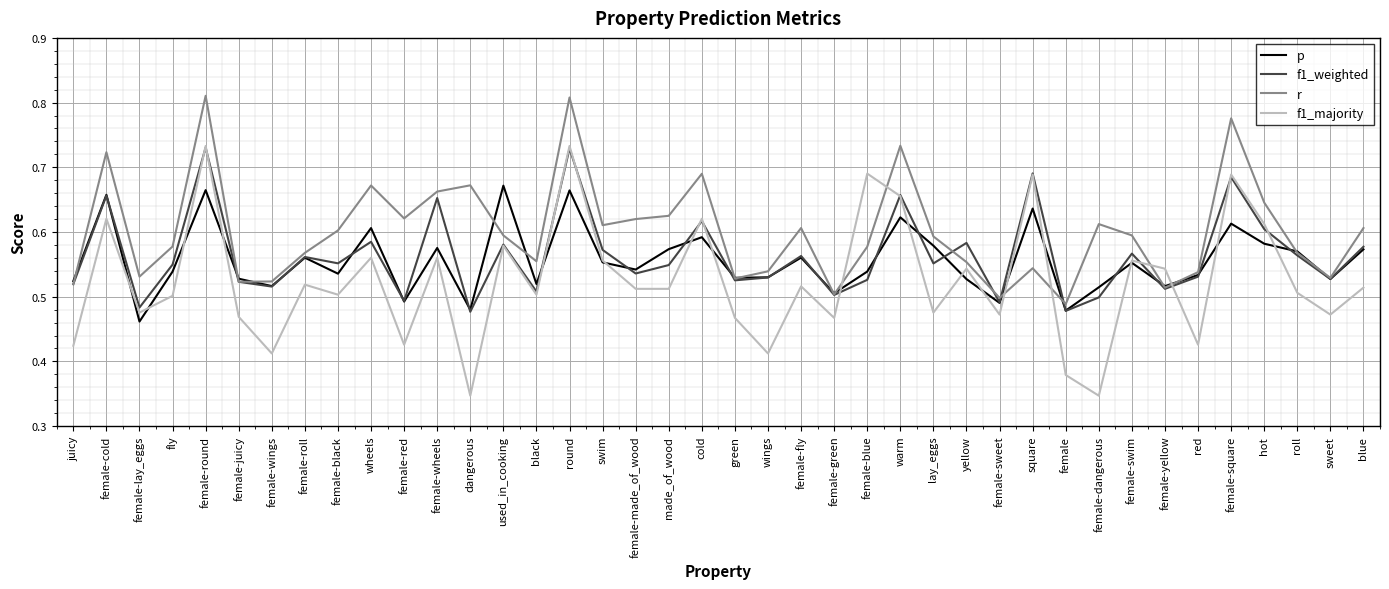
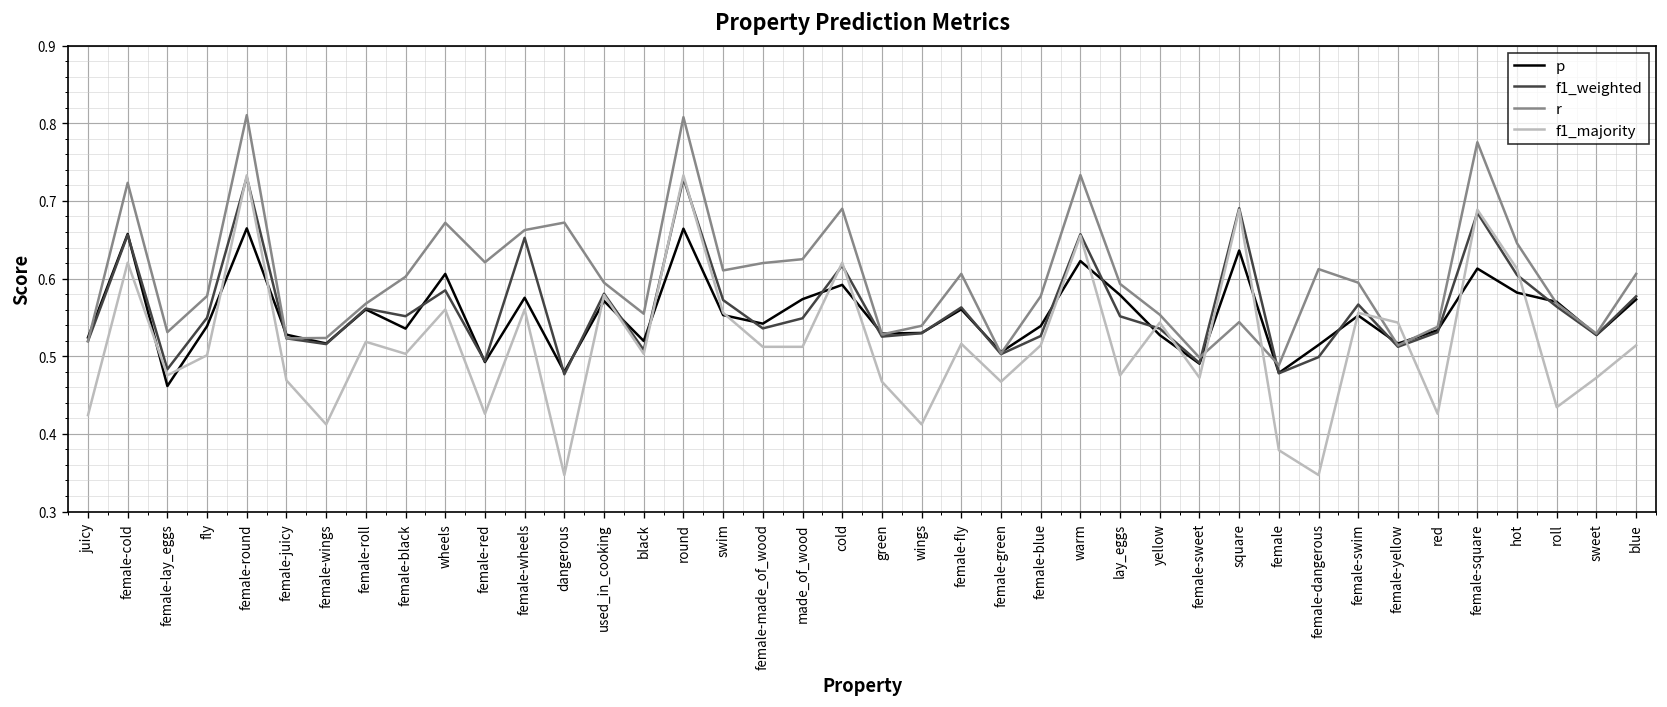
  {
    "p": {
      "juicy": 0.52,
      "female-lay_eggs": 0.46,
      "fly": 0.54,
      "female-round": 0.66,
      "female-juicy": 0.53,
      "female-black": 0.54,
      "wheels": 0.61,
      "female-wheels": 0.58,
-     "used_in_cooking": 0.67,
+     "used_in_cooking": 0.57,
      "black": 0.52,
      "round": 0.66,
      "female-made_of_wood": 0.54,
      "made_of_wood": 0.57,
      "cold": 0.59,
      "female-blue": 0.54,
      "warm": 0.62,
      "lay_eggs": 0.58,
      "yellow": 0.53,
      "square": 0.64,
      "female-dangerous": 0.51,
      "female-square": 0.61,
      "hot": 0.58,
      "blue": 0.57
    },
    "f1_weighted": {
      "female-lay_eggs": 0.48,
      "fly": 0.55,
      "female-black": 0.55,
      "wheels": 0.58,
      "female-wheels": 0.65,
      "black": 0.51,
      "round": 0.73,
      "swim": 0.57,
      "female-made_of_wood": 0.54,
      "made_of_wood": 0.55,
      "female-blue": 0.53,
      "lay_eggs": 0.55,
-     "yellow": 0.58,
+     "yellow": 0.54,
      "female-dangerous": 0.50,
      "female-swim": 0.57,
      "female-square": 0.68,
      "hot": 0.60,
      "blue": 0.58
    },
    "r": {
      "female-cold": 0.72,
      "female-lay_eggs": 0.53,
      "fly": 0.58,
      "female-round": 0.81,
      "female-wings": 0.52,
      "female-roll": 0.57,
      "female-black": 0.60,
      "wheels": 0.67,
      "female-red": 0.62,
      "female-wheels": 0.66,
      "dangerous": 0.67,
      "used_in_cooking": 0.59,
      "black": 0.55,
      "round": 0.81,
      "swim": 0.61,
      "female-made_of_wood": 0.62,
      "made_of_wood": 0.63,
      "cold": 0.69,
      "wings": 0.54,
      "female-fly": 0.61,
      "female-blue": 0.58,
      "warm": 0.73,
      "lay_eggs": 0.59,
      "yellow": 0.55,
      "female-sweet": 0.50,
      "square": 0.54,
      "female": 0.49,
      "female-dangerous": 0.61,
      "female-swim": 0.59,
      "red": 0.54,
      "female-square": 0.78,
      "hot": 0.65,
      "blue": 0.61
    },
    "f1_majority": {
      "juicy": 0.42,
      "female-cold": 0.62,
      "female-lay_eggs": 0.48,
      "fly": 0.50,
      "female-juicy": 0.47,
      "female-wings": 0.41,
      "female-roll": 0.52,
      "female-black": 0.50,
      "wheels": 0.56,
      "female-red": 0.43,
      "female-wheels": 0.56,
      "dangerous": 0.35,
      "black": 0.50,
      "round": 0.73,
      "female-made_of_wood": 0.51,
      "made_of_wood": 0.51,
      "green": 0.47,
      "wings": 0.41,
      "female-fly": 0.52,
      "female-green": 0.47,
-     "female-blue": 0.69,
+     "female-blue": 0.51,
      "lay_eggs": 0.48,
      "yellow": 0.54,
      "female-sweet": 0.47,
      "female": 0.38,
      "female-dangerous": 0.35,
      "female-yellow": 0.54,
      "red": 0.43,
      "female-square": 0.69,
      "hot": 0.61,
-     "roll": 0.51,
+     "roll": 0.43,
      "sweet": 0.47,
      "blue": 0.51
    }
  }
